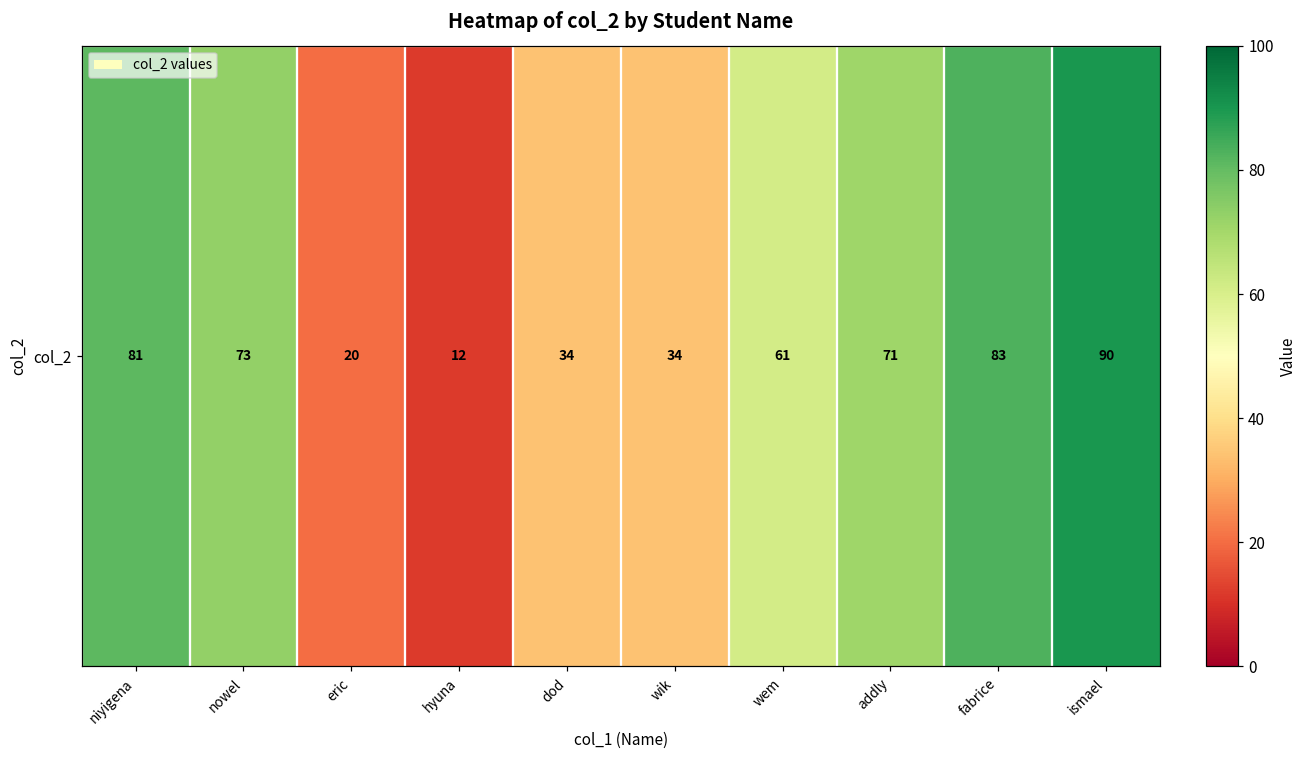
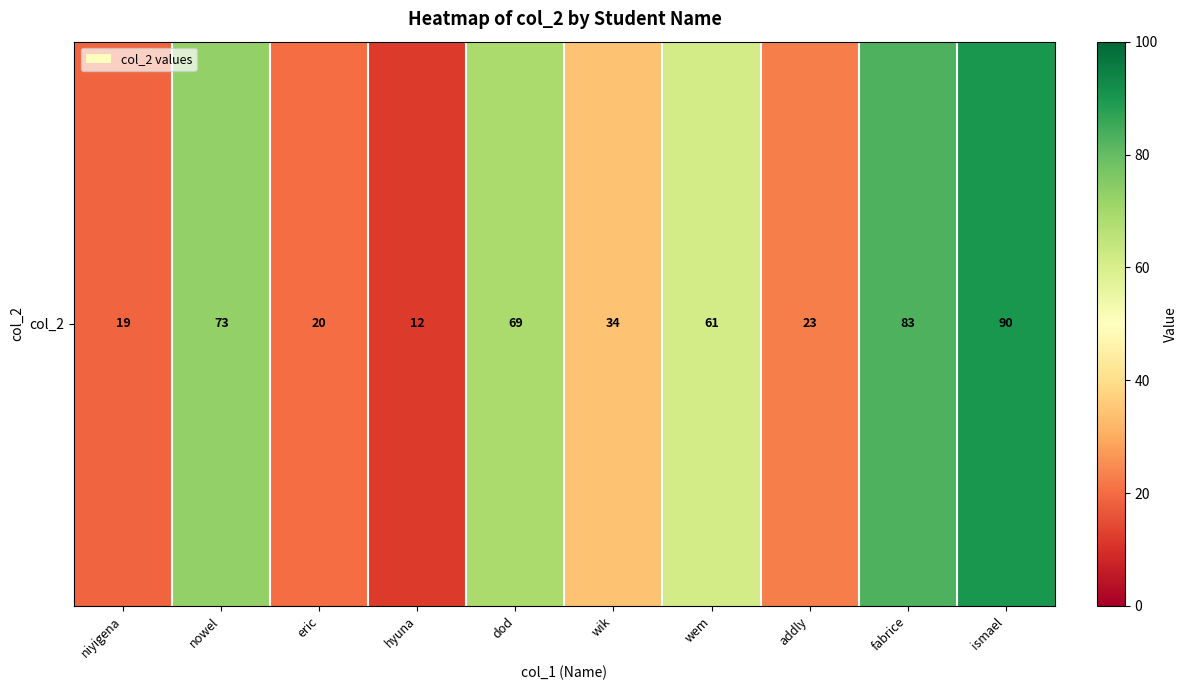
  {
    "col_2": {
-     "niyigena": 81,
+     "niyigena": 19,
      "nowel": 73,
      "eric": 20,
      "hyuna": 12,
-     "dod": 34,
+     "dod": 69,
      "wik": 34,
      "wem": 61,
-     "addly": 71,
+     "addly": 23,
      "fabrice": 83,
      "ismael": 90
    }
  }
